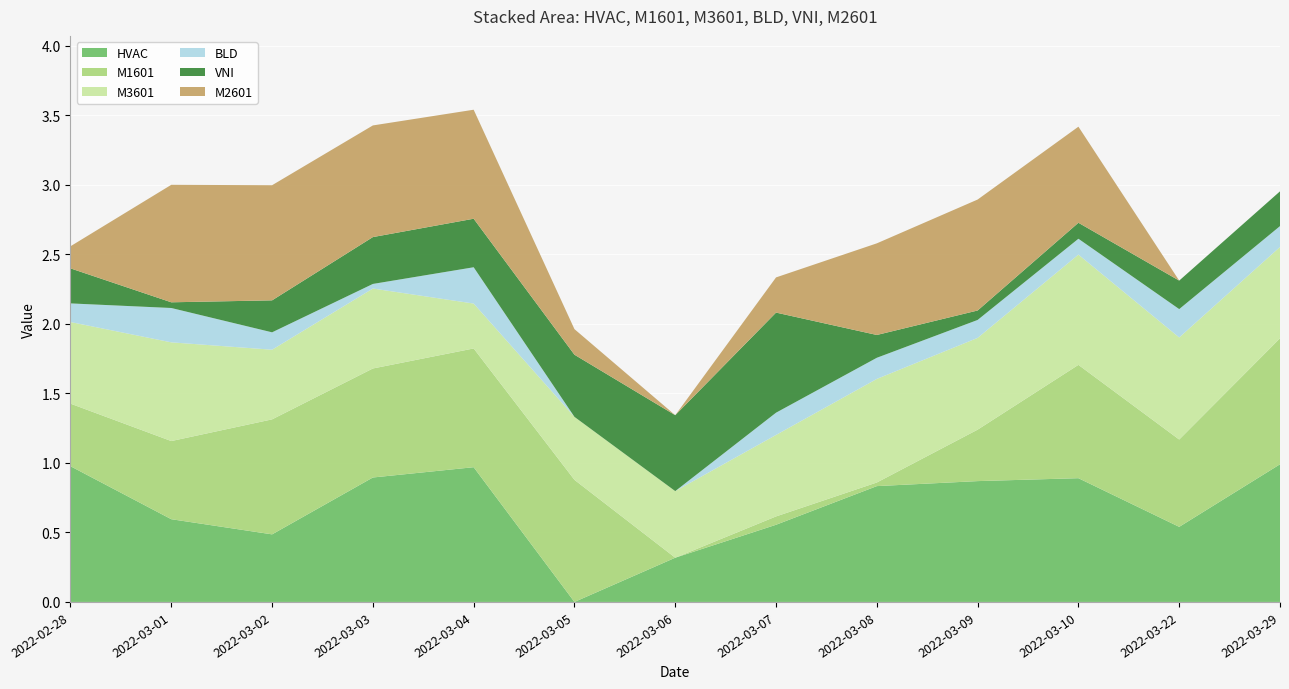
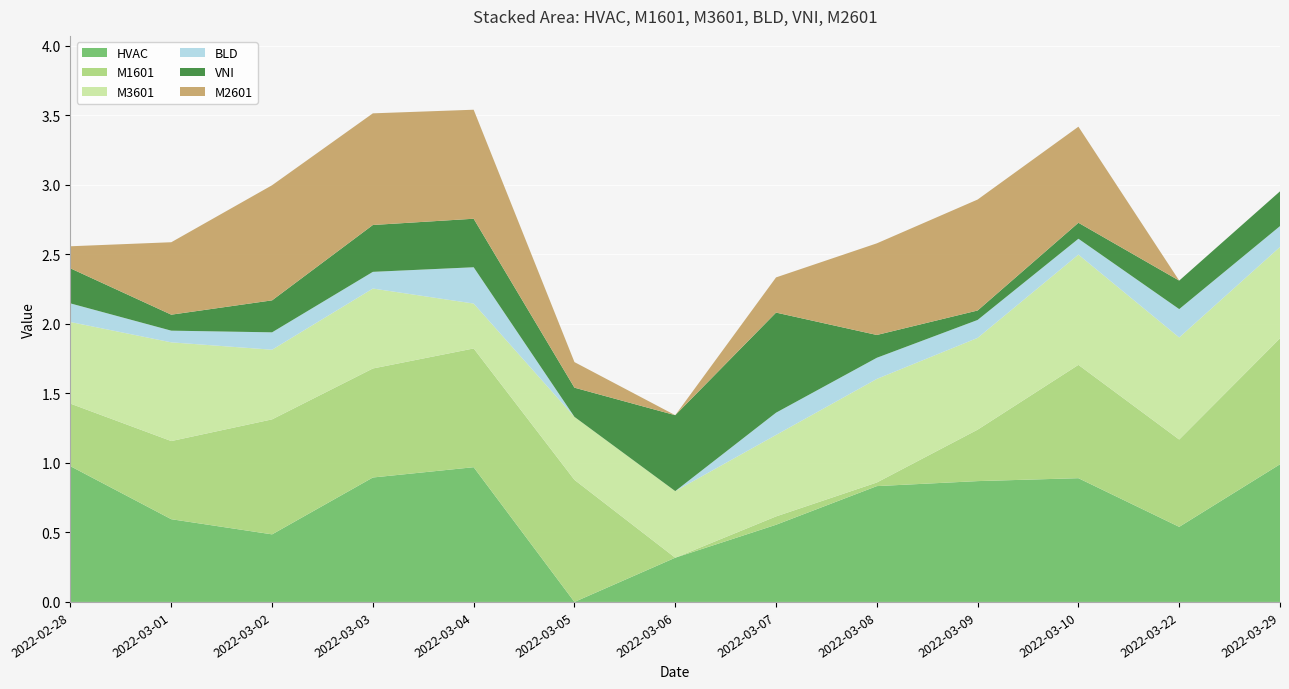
  {
    "HVAC": {
      "2022-02-28": 0.98,
      "2022-03-01": 0.60,
      "2022-03-02": 0.49,
      "2022-03-03": 0.90,
      "2022-03-04": 0.97,
      "2022-03-05": 0.00,
      "2022-03-07": 0.56,
      "2022-03-08": 0.83,
      "2022-03-09": 0.87,
      "2022-03-10": 0.89,
      "2022-03-22": 0.54,
      "2022-03-29": 0.99
    },
    "BLD": {
      "2022-02-28": 0.13,
-     "2022-03-01": 0.25,
+     "2022-03-01": 0.08,
      "2022-03-02": 0.13,
-     "2022-03-03": 0.03,
+     "2022-03-03": 0.12,
      "2022-03-04": 0.26,
      "2022-03-07": 0.16,
      "2022-03-08": 0.15,
      "2022-03-09": 0.13,
      "2022-03-10": 0.11,
      "2022-03-22": 0.20,
      "2022-03-29": 0.15
    },
    "VNI": {
      "2022-02-28": 0.25,
-     "2022-03-01": 0.04,
+     "2022-03-01": 0.12,
      "2022-03-02": 0.23,
      "2022-03-03": 0.34,
      "2022-03-04": 0.35,
-     "2022-03-05": 0.45,
+     "2022-03-05": 0.21,
      "2022-03-07": 0.72,
      "2022-03-08": 0.16,
      "2022-03-09": 0.07,
      "2022-03-10": 0.12
    },
    "M2601": {
      "2022-02-28": 0.16,
-     "2022-03-01": 0.85,
+     "2022-03-01": 0.52,
      "2022-03-02": 0.83,
      "2022-03-03": 0.80,
      "2022-03-04": 0.78,
      "2022-03-05": 0.18,
      "2022-03-07": 0.25,
      "2022-03-08": 0.66,
      "2022-03-09": 0.80,
      "2022-03-10": 0.69
    }
  }
